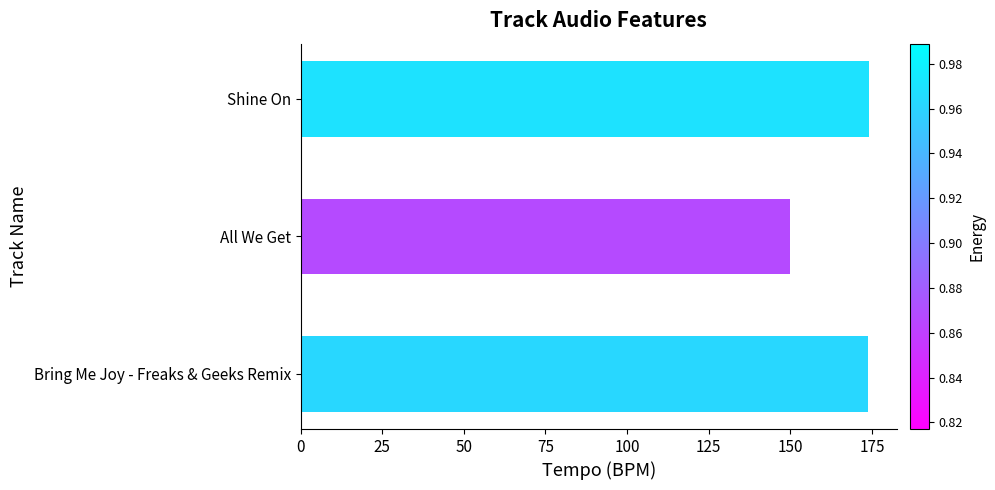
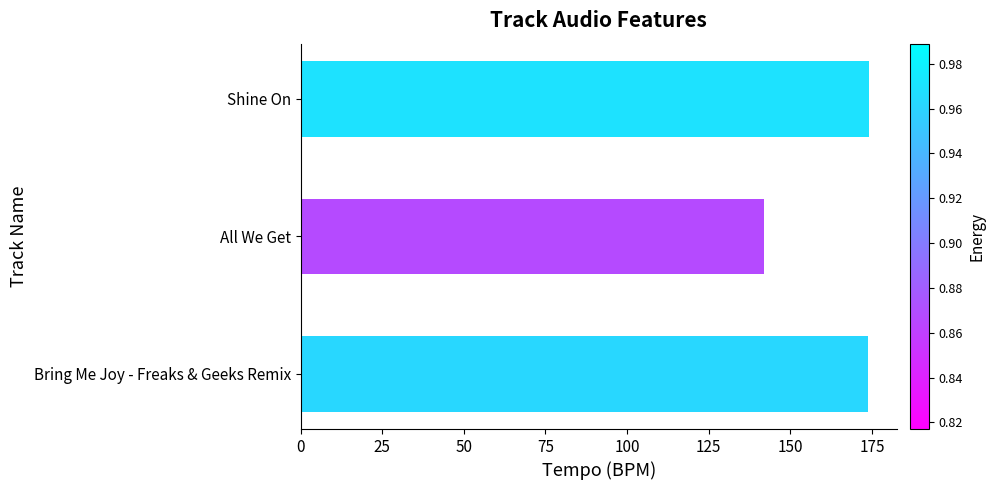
  {
    "Shine On": 174,
-   "All We Get": 150,
+   "All We Get": 142,
    "Bring Me Joy - Freaks & Geeks Remix": 174
  }
